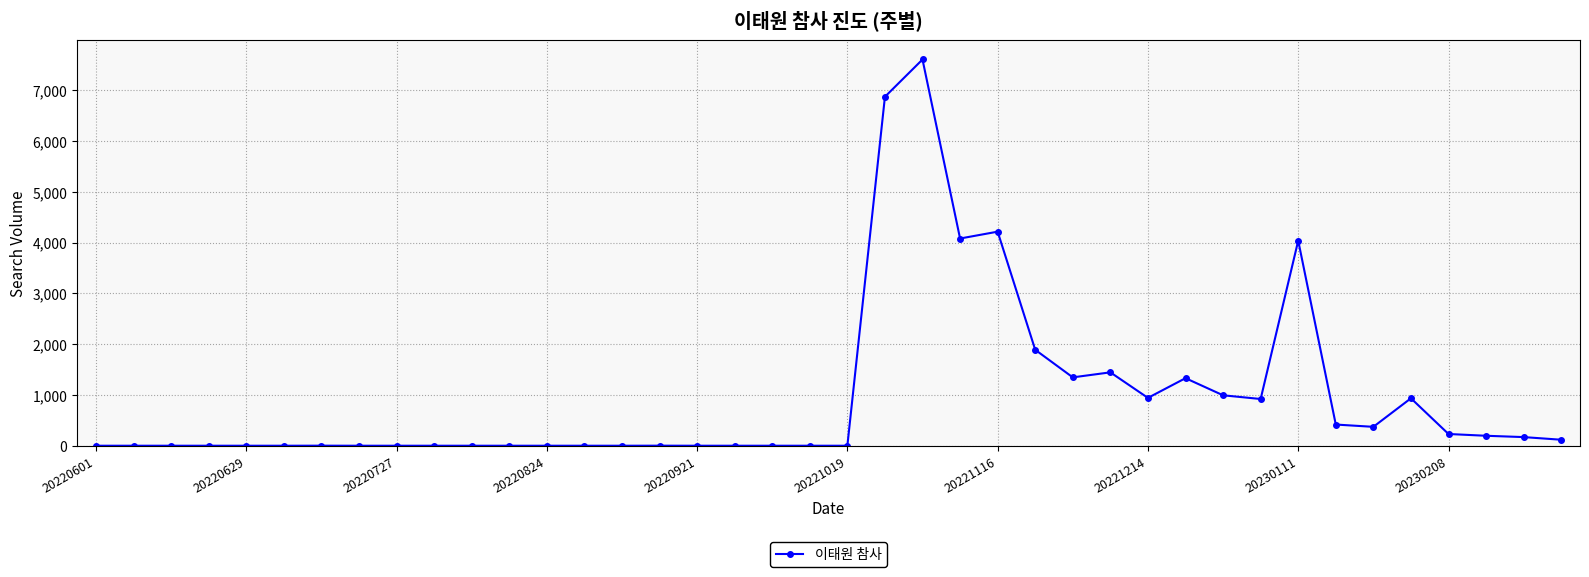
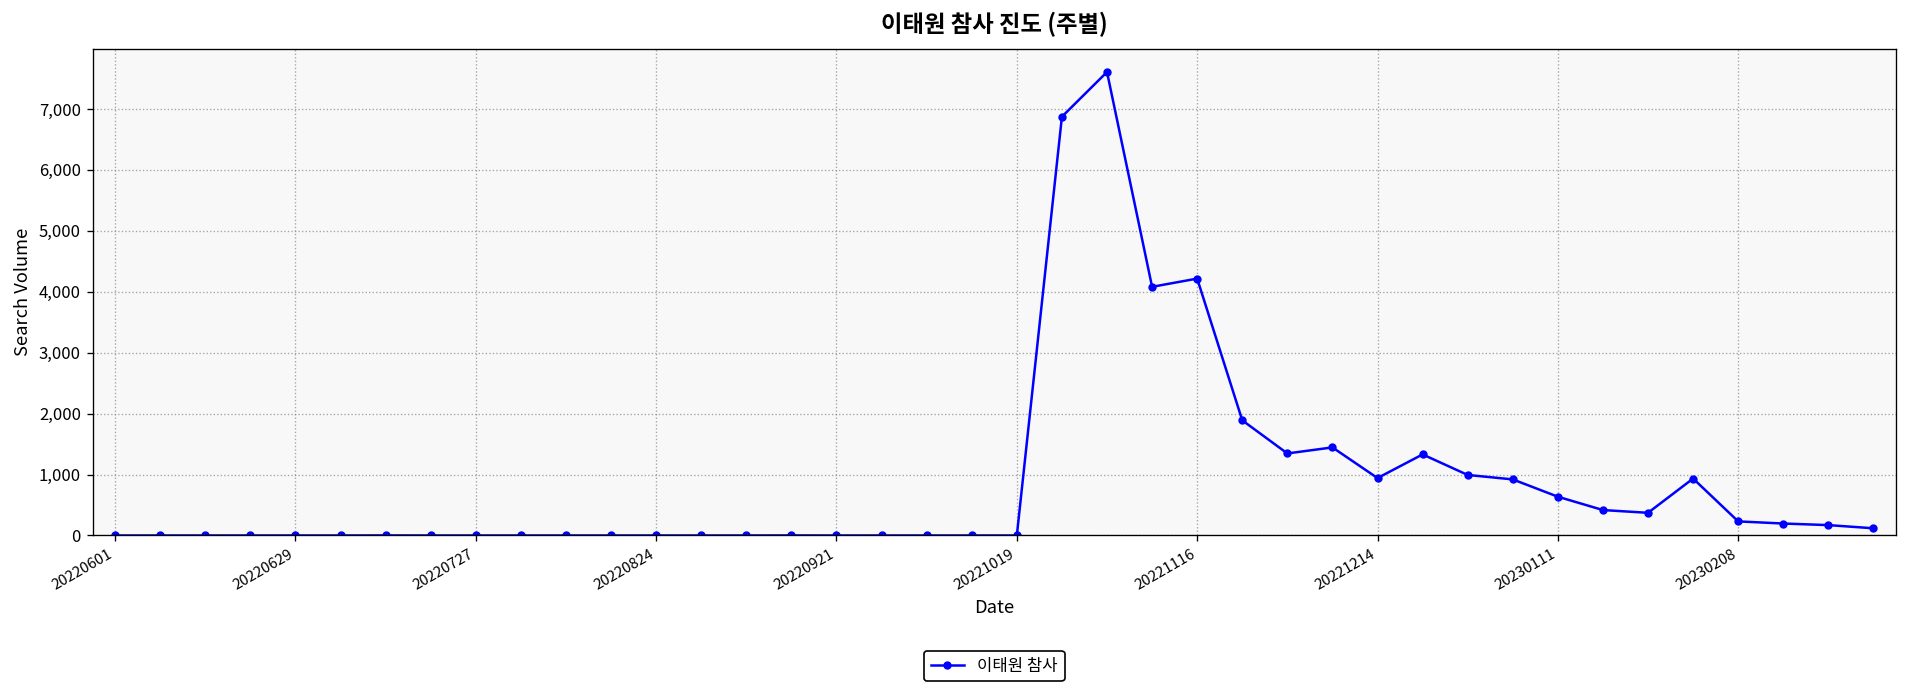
  {
    "20220601": "0",
    "20220629": "0",
    "20220727": "0",
    "20220824": "0",
    "20220921": "0",
    "20221019": "0",
    "20221116": "4,200",
    "20221214": "900",
-   "20230111": "4,000",
+   "20230111": "600",
    "20230208": "200"
  }
